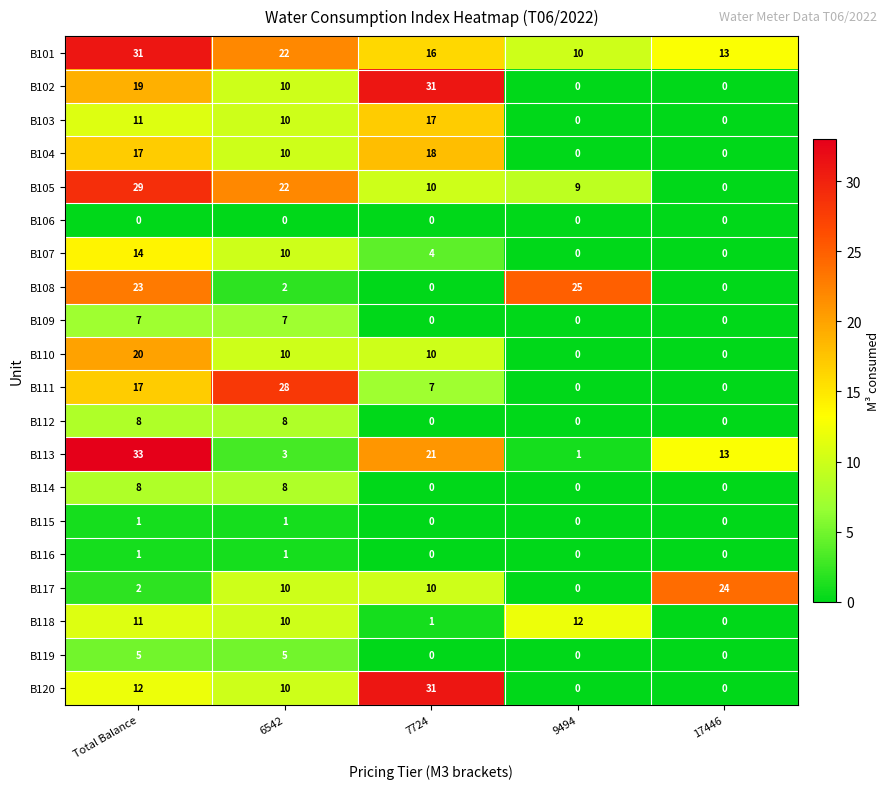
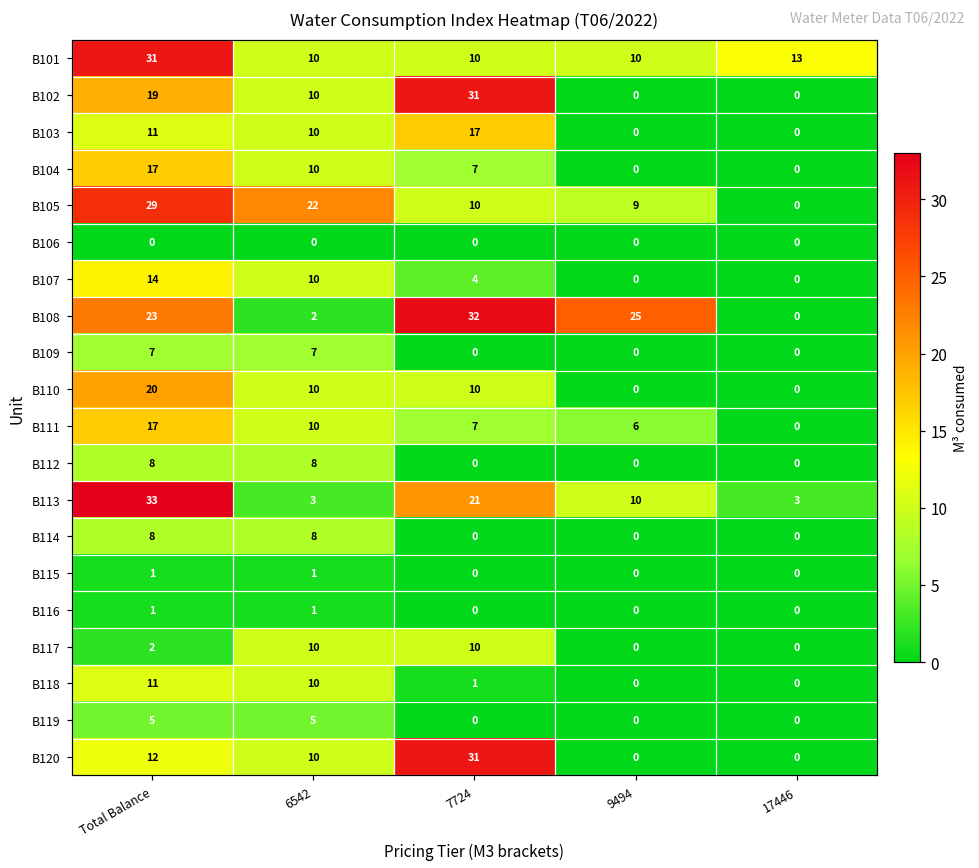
  {
    "B101": {
      "Total Balance": 31,
-     "6542": 22,
-     "7724": 16,
+     "6542": 10,
+     "7724": 10,
      "9494": 10,
      "17446": 13
    },
    "B102": {
      "Total Balance": 19,
      "6542": 10,
      "7724": 31,
      "9494": 0,
      "17446": 0
    },
    "B103": {
      "Total Balance": 11,
      "6542": 10,
      "7724": 17,
      "9494": 0,
      "17446": 0
    },
    "B104": {
      "Total Balance": 17,
      "6542": 10,
-     "7724": 18,
+     "7724": 7,
      "9494": 0,
      "17446": 0
    },
    "B105": {
      "Total Balance": 29,
      "6542": 22,
      "7724": 10,
      "9494": 9,
      "17446": 0
    },
    "B106": {
      "Total Balance": 0,
      "6542": 0,
      "7724": 0,
      "9494": 0,
      "17446": 0
    },
    "B107": {
      "Total Balance": 14,
      "6542": 10,
      "7724": 4,
      "9494": 0,
      "17446": 0
    },
    "B108": {
      "Total Balance": 23,
      "6542": 2,
-     "7724": 0,
+     "7724": 32,
      "9494": 25,
      "17446": 0
    },
    "B109": {
      "Total Balance": 7,
      "6542": 7,
      "7724": 0,
      "9494": 0,
      "17446": 0
    },
    "B110": {
      "Total Balance": 20,
      "6542": 10,
      "7724": 10,
      "9494": 0,
      "17446": 0
    },
    "B111": {
      "Total Balance": 17,
-     "6542": 28,
+     "6542": 10,
      "7724": 7,
-     "9494": 0,
+     "9494": 6,
      "17446": 0
    },
    "B112": {
      "Total Balance": 8,
      "6542": 8,
      "7724": 0,
      "9494": 0,
      "17446": 0
    },
    "B113": {
      "Total Balance": 33,
      "6542": 3,
      "7724": 21,
-     "9494": 1,
-     "17446": 13
+     "9494": 10,
+     "17446": 3
    },
    "B114": {
      "Total Balance": 8,
      "6542": 8,
      "7724": 0,
      "9494": 0,
      "17446": 0
    },
    "B115": {
      "Total Balance": 1,
      "6542": 1,
      "7724": 0,
      "9494": 0,
      "17446": 0
    },
    "B116": {
      "Total Balance": 1,
      "6542": 1,
      "7724": 0,
      "9494": 0,
      "17446": 0
    },
    "B117": {
      "Total Balance": 2,
      "6542": 10,
      "7724": 10,
      "9494": 0,
-     "17446": 24
+     "17446": 0
    },
    "B118": {
      "Total Balance": 11,
      "6542": 10,
      "7724": 1,
-     "9494": 12,
+     "9494": 0,
      "17446": 0
    },
    "B119": {
      "Total Balance": 5,
      "6542": 5,
      "7724": 0,
      "9494": 0,
      "17446": 0
    },
    "B120": {
      "Total Balance": 12,
      "6542": 10,
      "7724": 31,
      "9494": 0,
      "17446": 0
    }
  }
